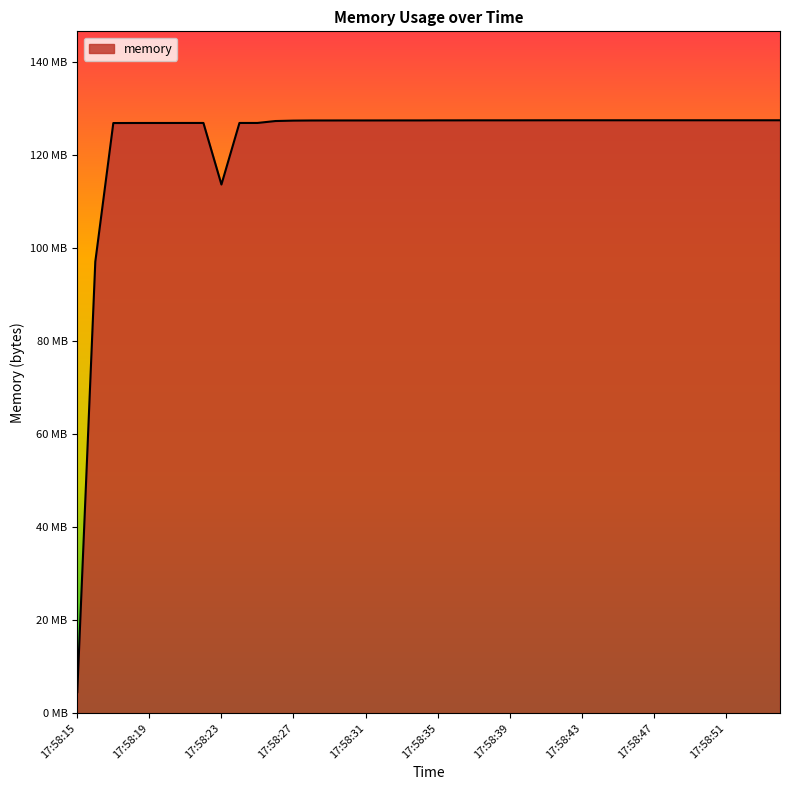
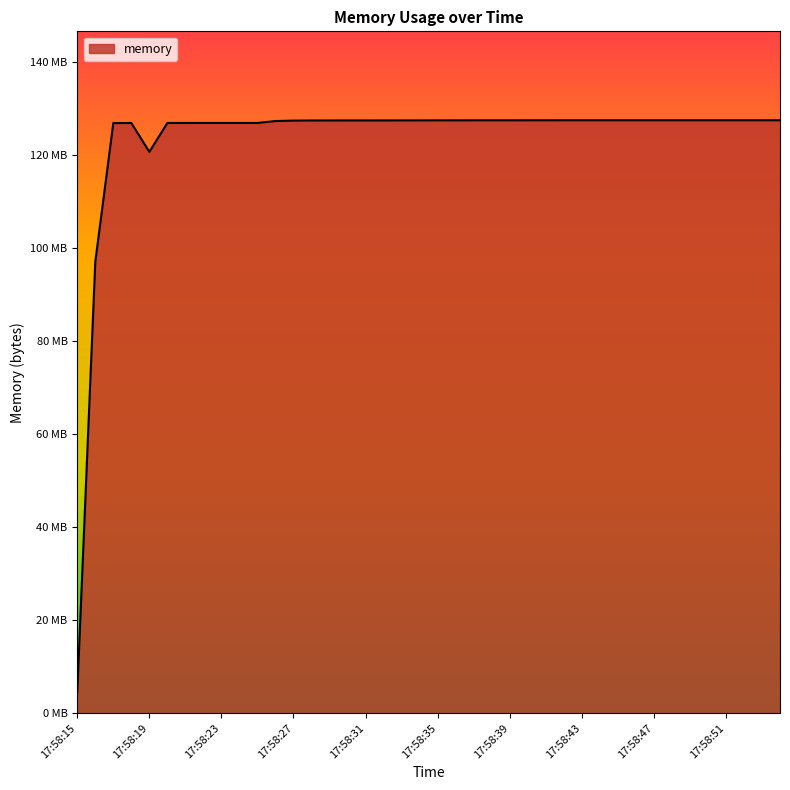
  {
    "17:58:15": "5 MB",
-   "17:58:19": "127 MB",
-   "17:58:23": "114 MB",
+   "17:58:19": "121 MB",
+   "17:58:23": "127 MB",
    "17:58:27": "127 MB",
    "17:58:31": "127 MB",
    "17:58:35": "127 MB",
    "17:58:39": "127 MB",
    "17:58:43": "127 MB",
    "17:58:47": "127 MB",
    "17:58:51": "127 MB"
  }
